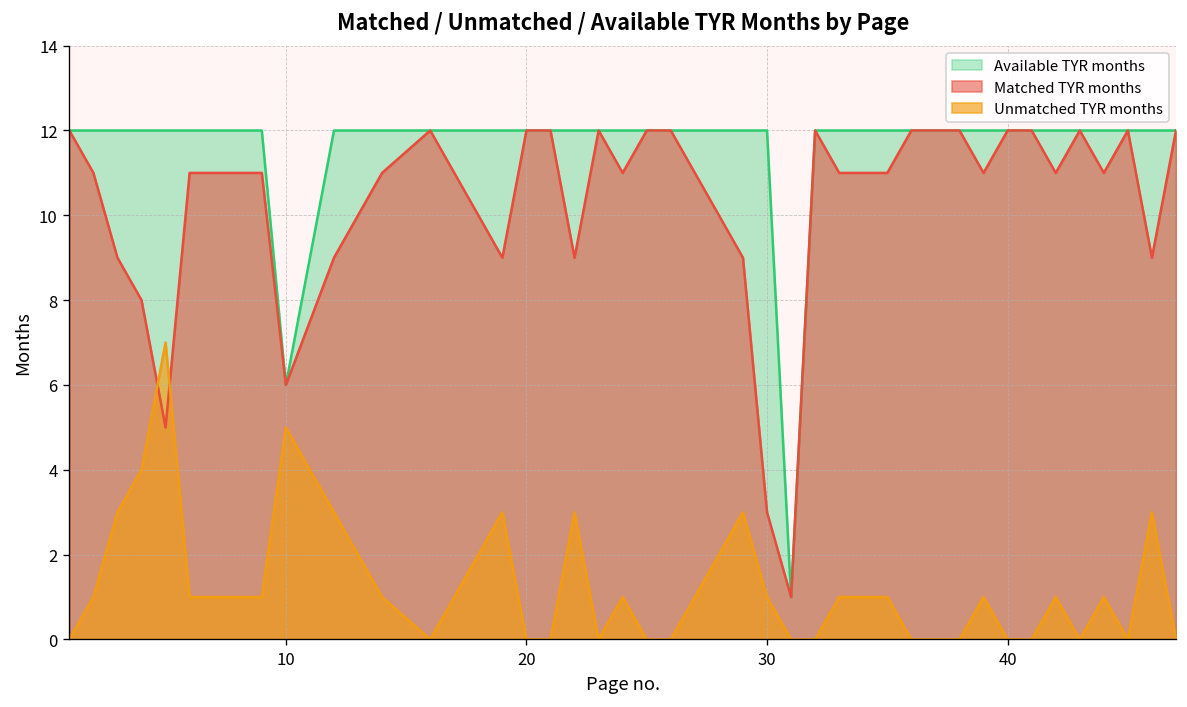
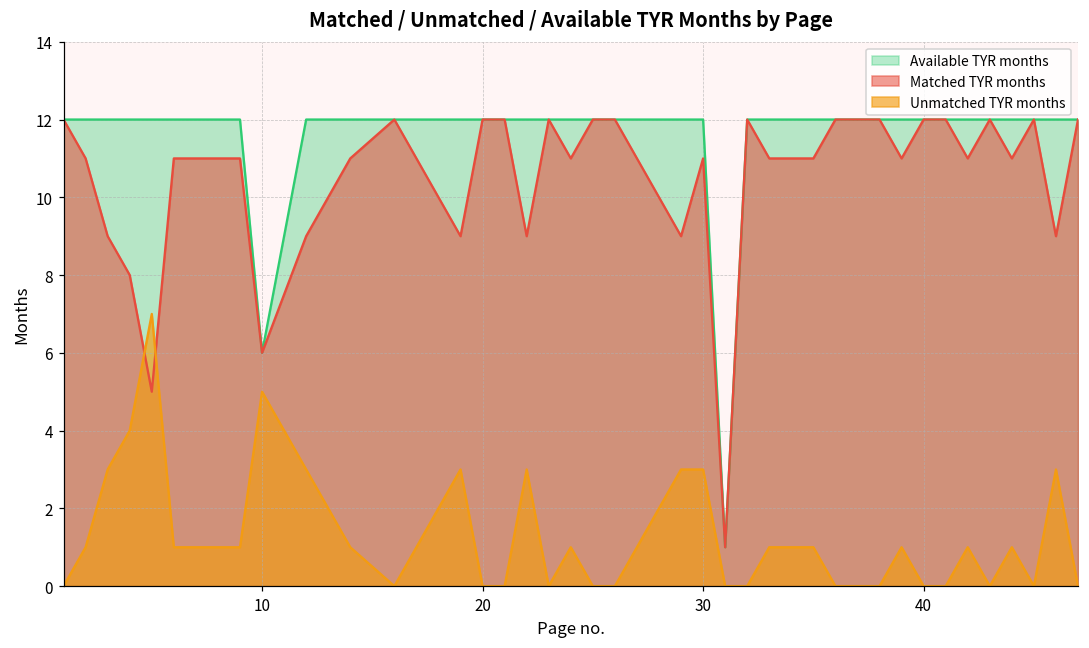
  {
    "Available TYR months": {
      "30": 12
    },
    "Matched TYR months": {
-     "30": 3
+     "30": 11
    },
    "Unmatched TYR months": {
      "10": 5,
      "20": 0,
-     "30": 1,
+     "30": 3,
      "40": 0
    }
  }
